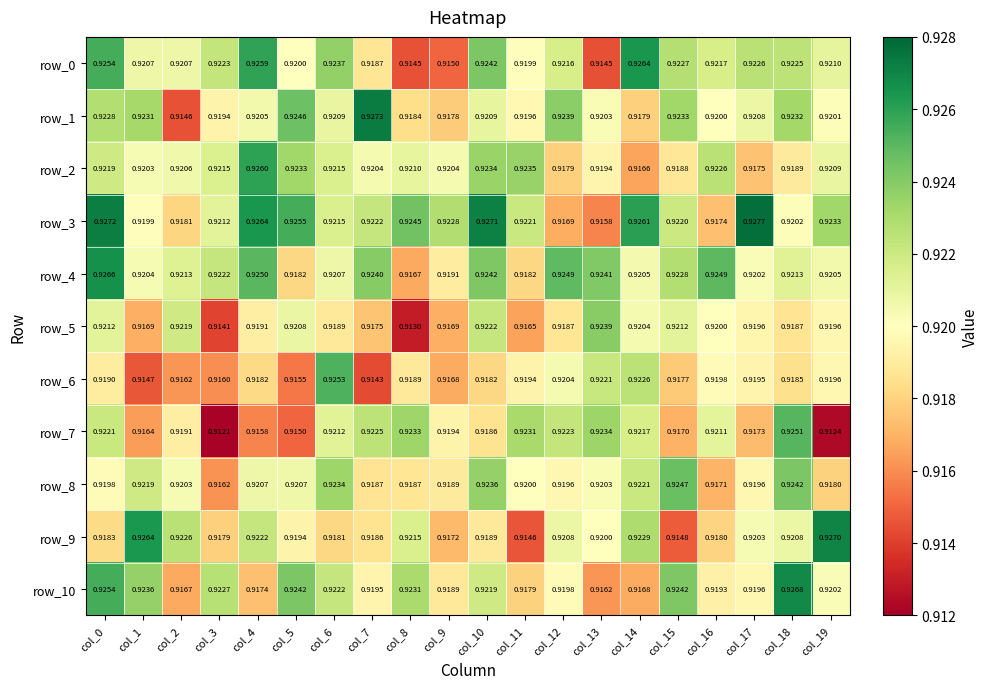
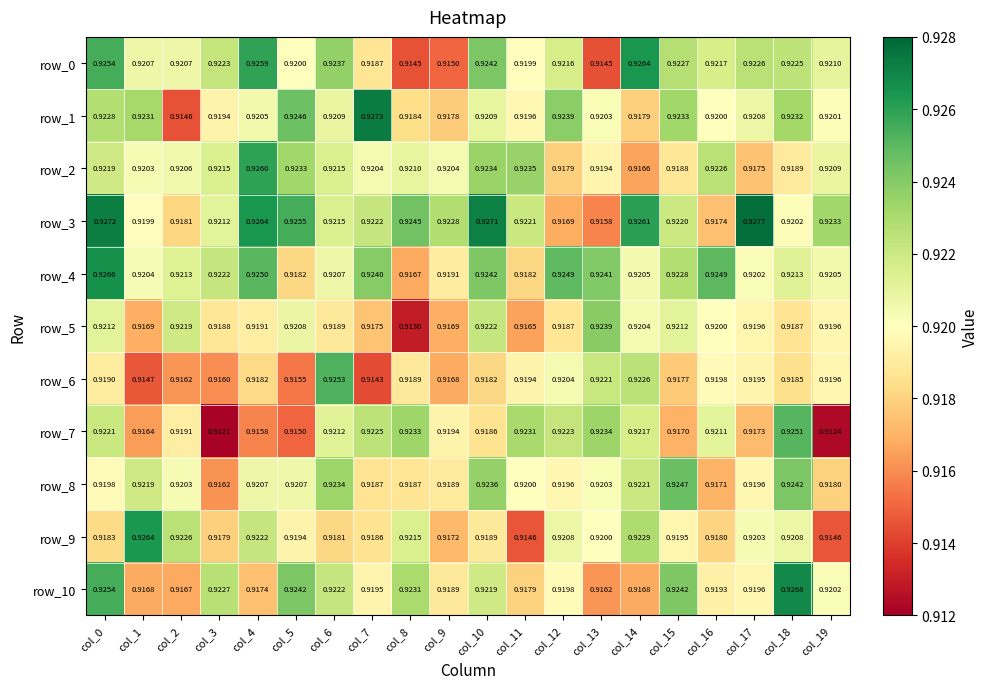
  {
    "row_5": {
      "col_0": 0.9212,
      "col_1": 0.9169,
      "col_2": 0.9219,
-     "col_3": 0.9141,
+     "col_3": 0.9188,
      "col_4": 0.9191,
      "col_5": 0.9208,
      "col_6": 0.9189,
      "col_7": 0.9175,
      "col_8": 0.9130,
      "col_9": 0.9169,
      "col_10": 0.9222,
      "col_11": 0.9165,
      "col_12": 0.9187,
      "col_13": 0.9239,
      "col_14": 0.9204,
      "col_15": 0.9212,
      "col_16": 0.9200,
      "col_17": 0.9196,
      "col_18": 0.9187,
      "col_19": 0.9196
    },
    "row_9": {
      "col_0": 0.9183,
      "col_1": 0.9264,
      "col_2": 0.9226,
      "col_3": 0.9179,
      "col_4": 0.9222,
      "col_5": 0.9194,
      "col_6": 0.9181,
      "col_7": 0.9186,
      "col_8": 0.9215,
      "col_9": 0.9172,
      "col_10": 0.9189,
      "col_11": 0.9146,
      "col_12": 0.9208,
      "col_13": 0.9200,
      "col_14": 0.9229,
-     "col_15": 0.9148,
+     "col_15": 0.9195,
      "col_16": 0.9180,
      "col_17": 0.9203,
      "col_18": 0.9208,
-     "col_19": 0.9270
+     "col_19": 0.9146
    },
    "row_10": {
      "col_0": 0.9254,
-     "col_1": 0.9236,
+     "col_1": 0.9168,
      "col_2": 0.9167,
      "col_3": 0.9227,
      "col_4": 0.9174,
      "col_5": 0.9242,
      "col_6": 0.9222,
      "col_7": 0.9195,
      "col_8": 0.9231,
      "col_9": 0.9189,
      "col_10": 0.9219,
      "col_11": 0.9179,
      "col_12": 0.9198,
      "col_13": 0.9162,
      "col_14": 0.9168,
      "col_15": 0.9242,
      "col_16": 0.9193,
      "col_17": 0.9196,
      "col_18": 0.9268,
      "col_19": 0.9202
    }
  }
